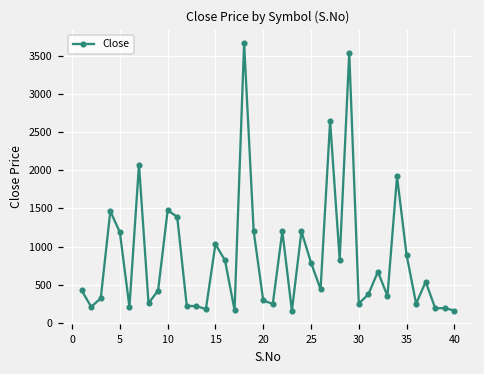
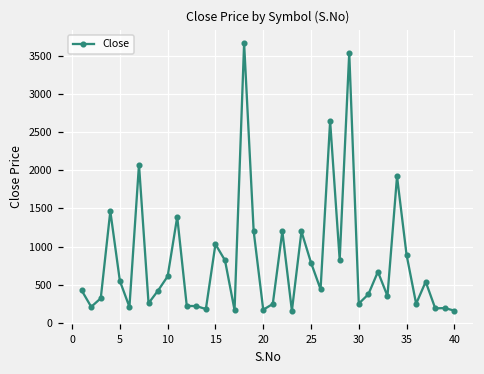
  {
-   "5": 1200,
-   "10": 1500,
+   "5": 600,
+   "10": 600,
    "15": 1000,
-   "20": 300,
+   "20": 200,
    "25": 800,
    "30": 300,
    "35": 900,
    "40": 200
  }
